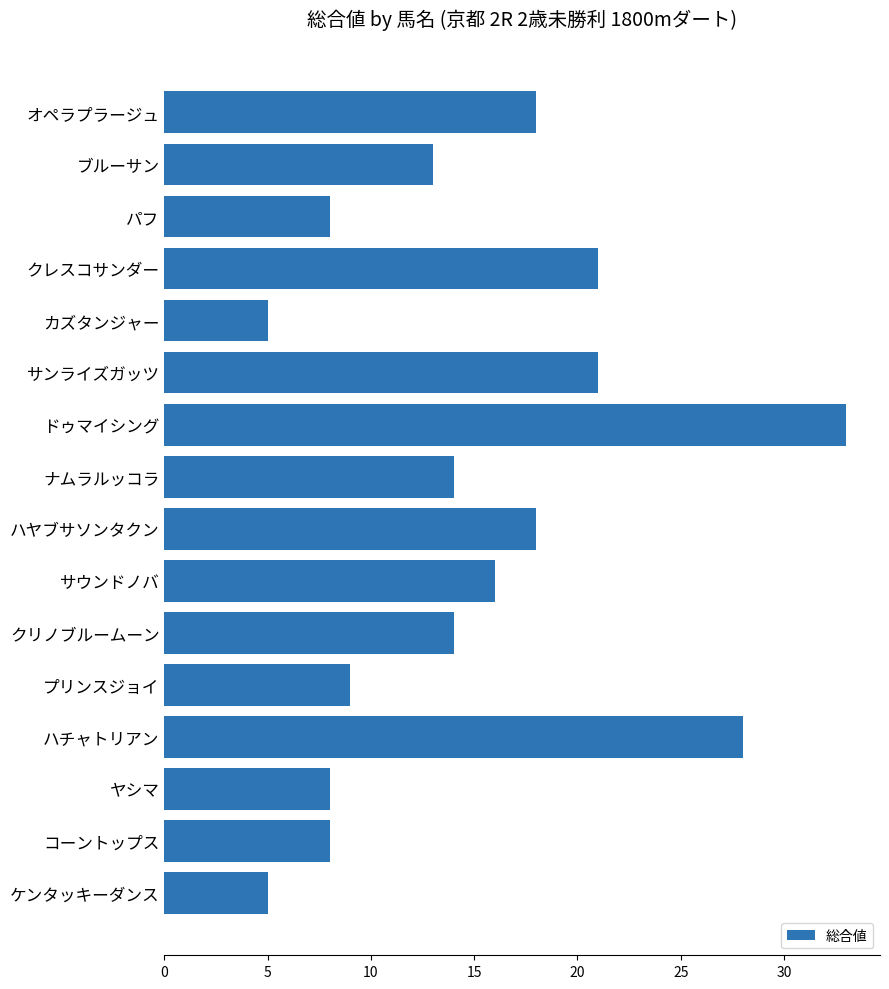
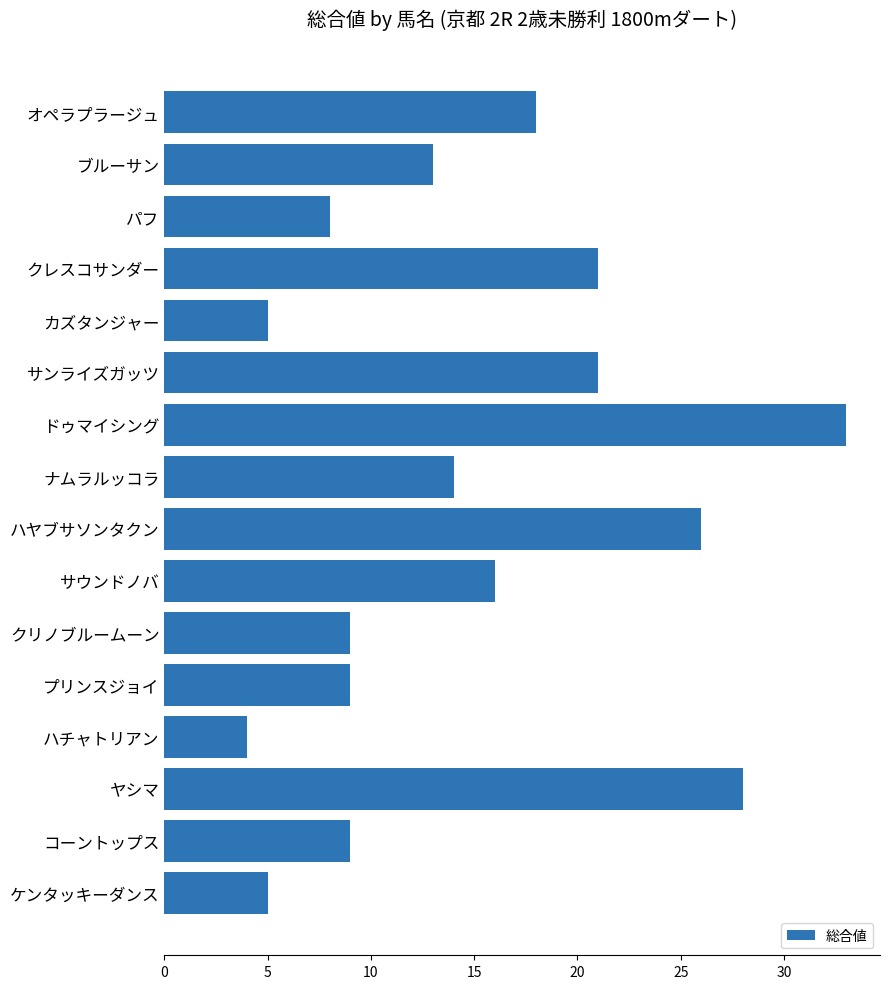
  {
    "オペラプラージュ": 18,
    "ブルーサン": 13,
    "パフ": 8,
    "クレスコサンダー": 21,
    "カズタンジャー": 5,
    "サンライズガッツ": 21,
    "ドゥマイシング": 33,
    "ナムラルッコラ": 14,
-   "ハヤブサソンタクン": 18,
+   "ハヤブサソンタクン": 26,
    "サウンドノバ": 16,
-   "クリノブルームーン": 14,
+   "クリノブルームーン": 9,
    "プリンスジョイ": 9,
-   "ハチャトリアン": 28,
-   "ヤシマ": 8,
-   "コーントップス": 8,
+   "ハチャトリアン": 4,
+   "ヤシマ": 28,
+   "コーントップス": 9,
    "ケンタッキーダンス": 5
  }
